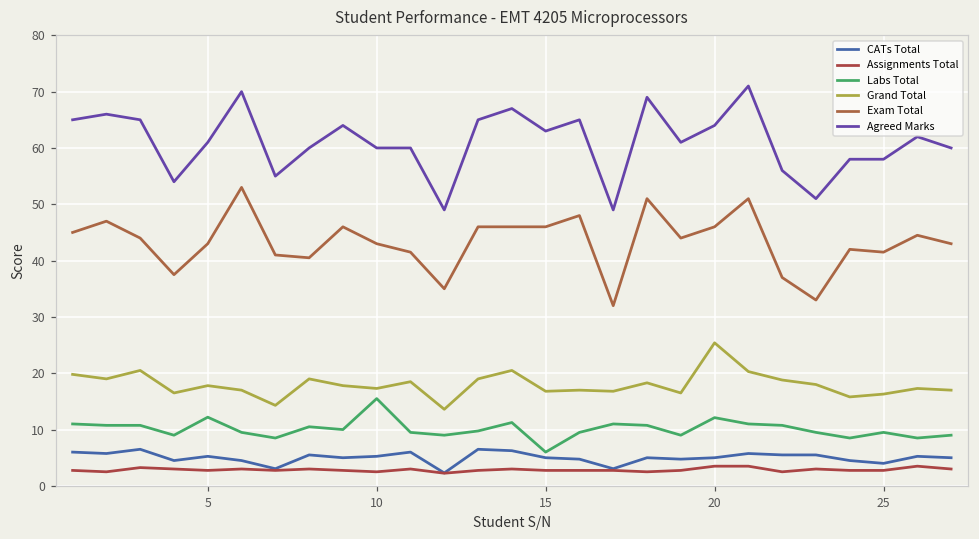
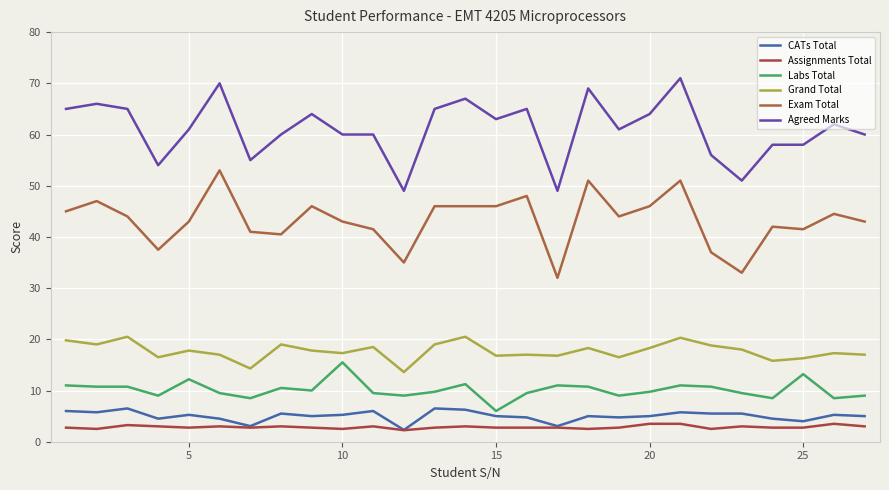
  {
    "Labs Total": {
      "5": 12,
      "10": 16,
      "15": 6,
-     "20": 12,
-     "25": 10
+     "20": 10,
+     "25": 13
    },
    "Grand Total": {
      "5": 18,
      "10": 17,
      "15": 17,
-     "20": 25,
+     "20": 18,
      "25": 16
    }
  }
